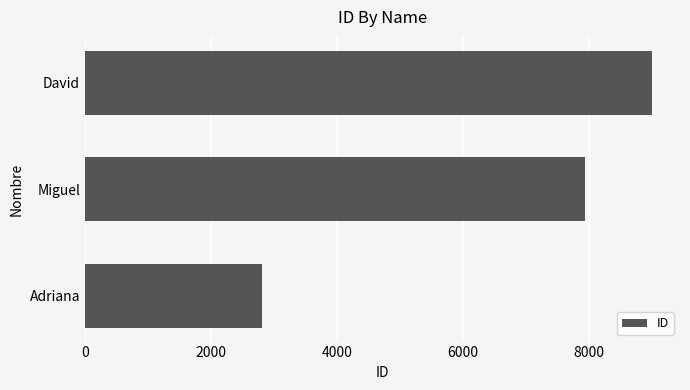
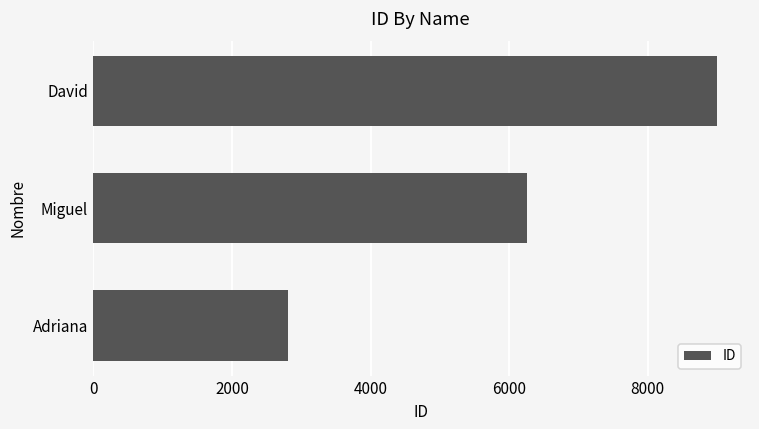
  {
    "David": 9000,
-   "Miguel": 7900,
+   "Miguel": 6300,
    "Adriana": 2800
  }
